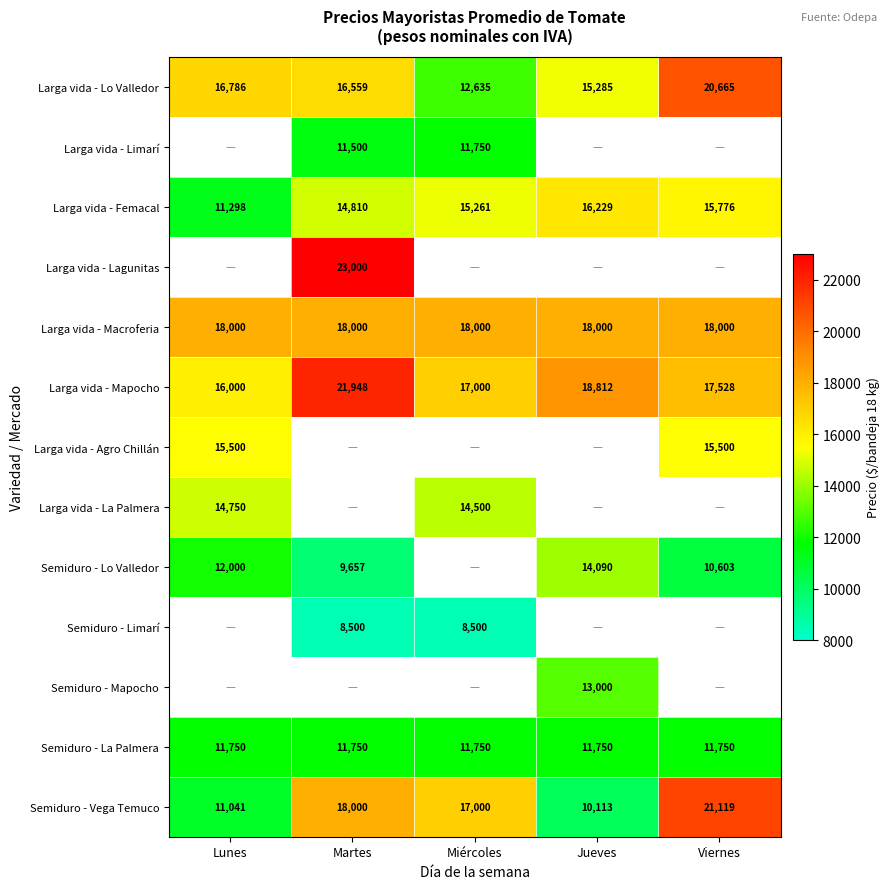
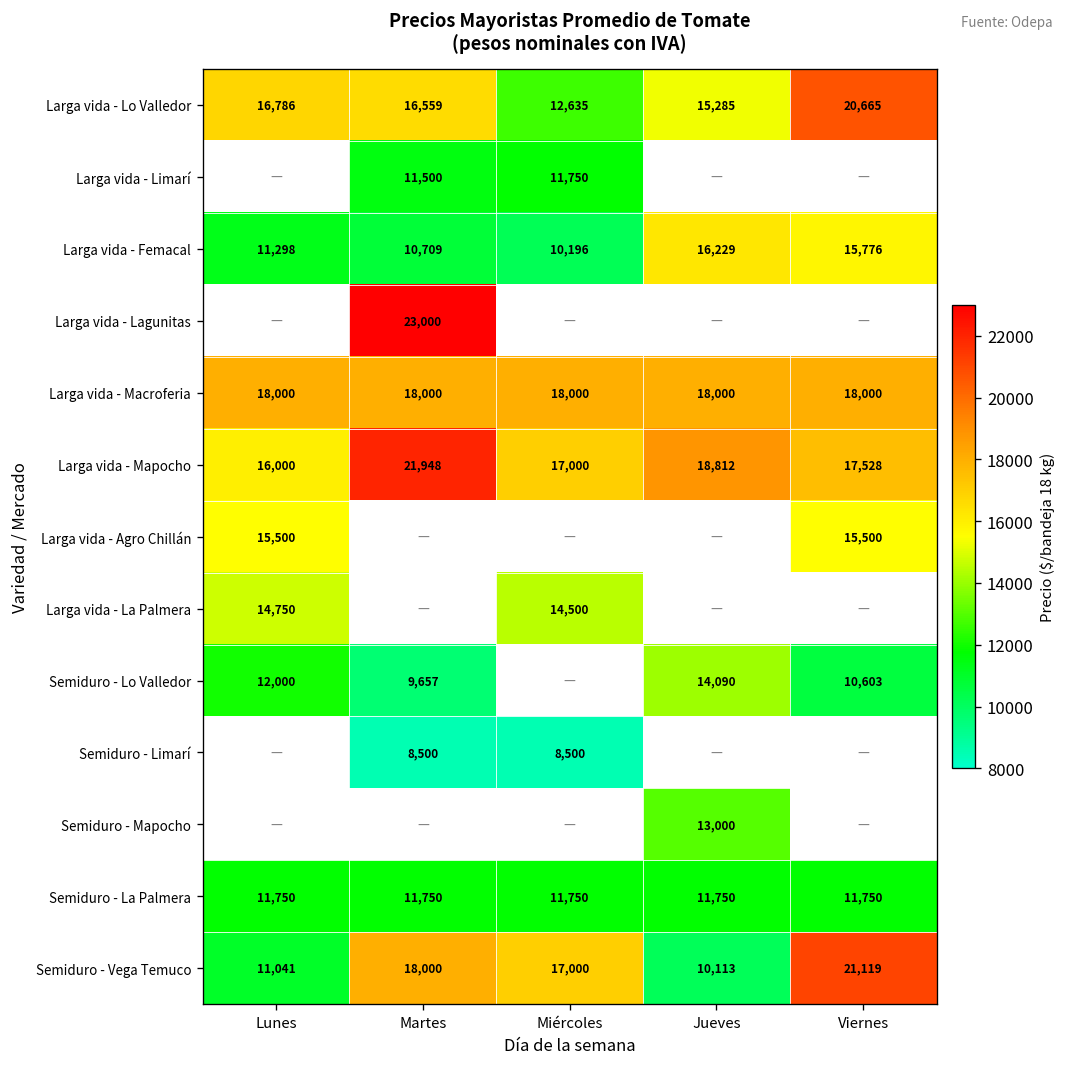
  {
    "Larga vida - Lo Valledor": {
      "Lunes": "16,786",
      "Martes": "16,559",
      "Miércoles": "12,635",
      "Jueves": "15,285",
      "Viernes": "20,665"
    },
    "Larga vida - Limarí": {
      "Martes": "11,500",
      "Miércoles": "11,750"
    },
    "Larga vida - Femacal": {
      "Lunes": "11,298",
-     "Martes": "14,810",
-     "Miércoles": "15,261",
+     "Martes": "10,709",
+     "Miércoles": "10,196",
      "Jueves": "16,229",
      "Viernes": "15,776"
    },
    "Larga vida - Lagunitas": {
      "Martes": "23,000"
    },
    "Larga vida - Macroferia": {
      "Lunes": "18,000",
      "Martes": "18,000",
      "Miércoles": "18,000",
      "Jueves": "18,000",
      "Viernes": "18,000"
    },
    "Larga vida - Mapocho": {
      "Lunes": "16,000",
      "Martes": "21,948",
      "Miércoles": "17,000",
      "Jueves": "18,812",
      "Viernes": "17,528"
    },
    "Larga vida - Agro Chillán": {
      "Lunes": "15,500",
      "Viernes": "15,500"
    },
    "Larga vida - La Palmera": {
      "Lunes": "14,750",
      "Miércoles": "14,500"
    },
    "Semiduro - Lo Valledor": {
      "Lunes": "12,000",
      "Martes": "9,657",
      "Jueves": "14,090",
      "Viernes": "10,603"
    },
    "Semiduro - Limarí": {
      "Martes": "8,500",
      "Miércoles": "8,500"
    },
    "Semiduro - Mapocho": {
      "Jueves": "13,000"
    },
    "Semiduro - La Palmera": {
      "Lunes": "11,750",
      "Martes": "11,750",
      "Miércoles": "11,750",
      "Jueves": "11,750",
      "Viernes": "11,750"
    },
    "Semiduro - Vega Temuco": {
      "Lunes": "11,041",
      "Martes": "18,000",
      "Miércoles": "17,000",
      "Jueves": "10,113",
      "Viernes": "21,119"
    }
  }
